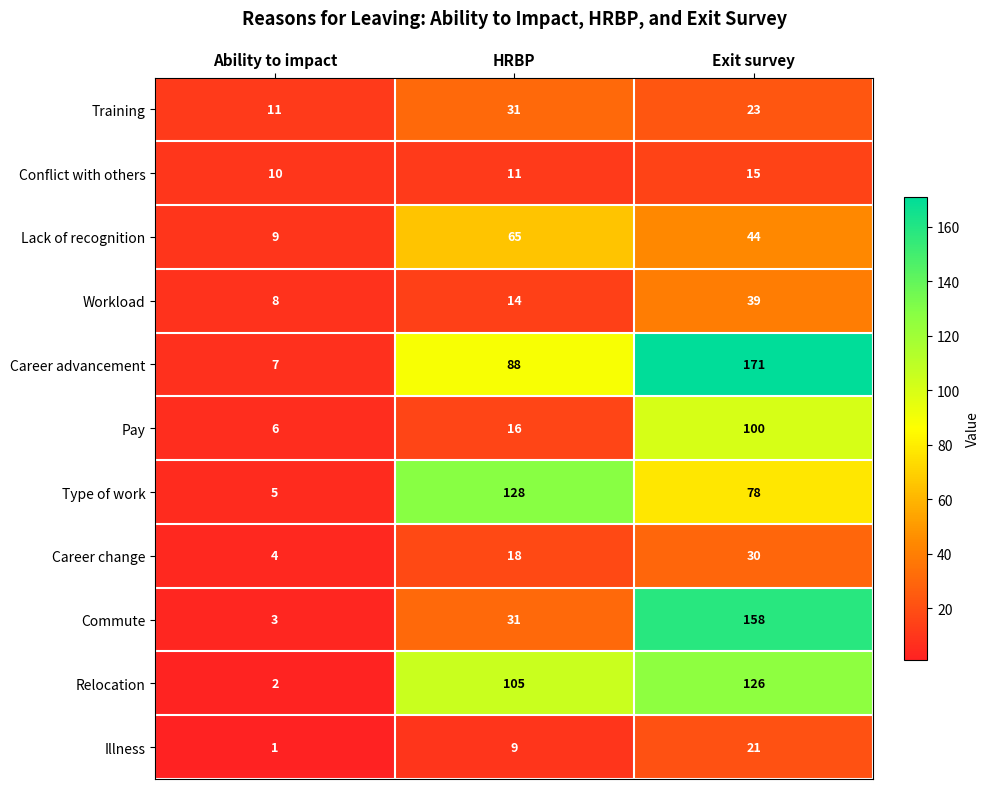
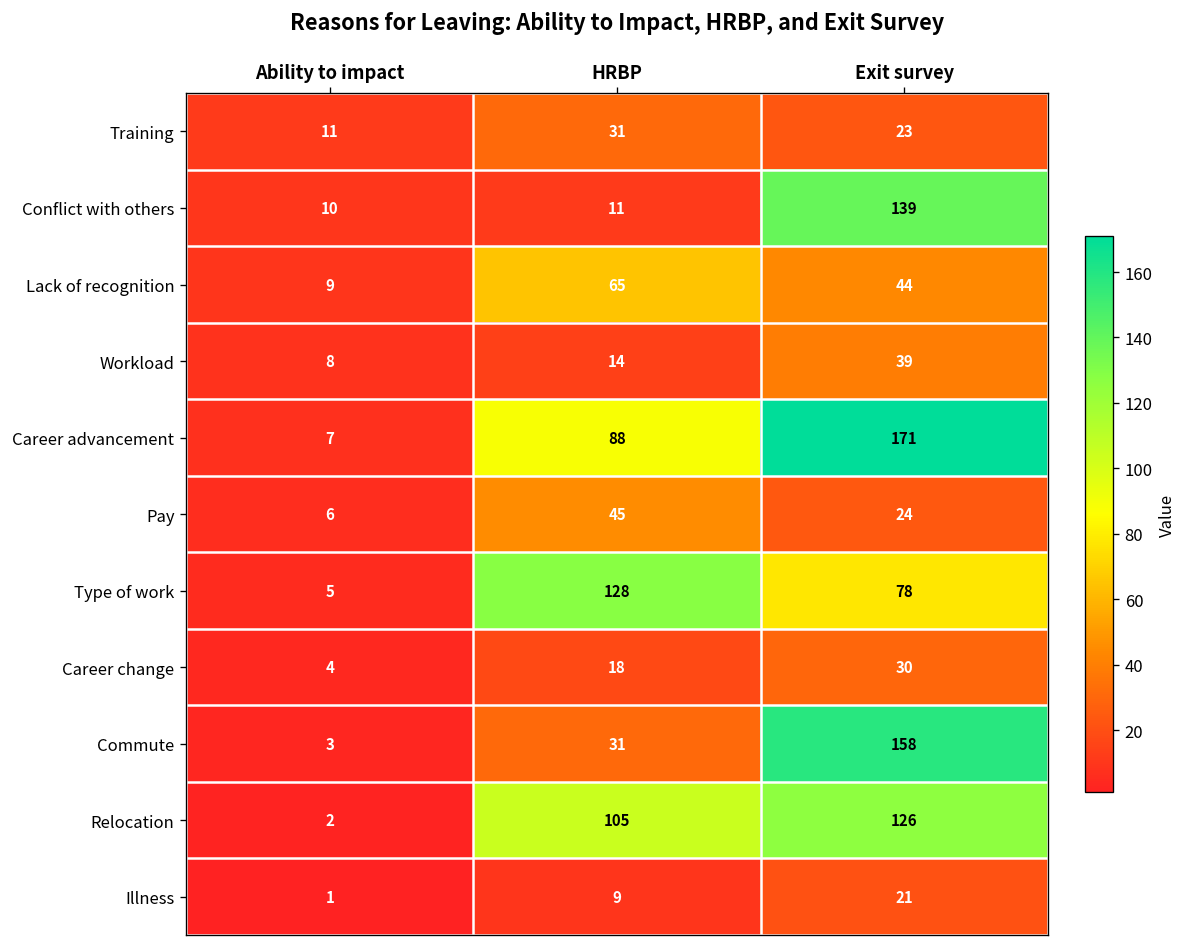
  {
    "Training": {
      "Ability to impact": 11,
      "HRBP": 31,
      "Exit survey": 23
    },
    "Conflict with others": {
      "Ability to impact": 10,
      "HRBP": 11,
-     "Exit survey": 15
+     "Exit survey": 139
    },
    "Lack of recognition": {
      "Ability to impact": 9,
      "HRBP": 65,
      "Exit survey": 44
    },
    "Workload": {
      "Ability to impact": 8,
      "HRBP": 14,
      "Exit survey": 39
    },
    "Career advancement": {
      "Ability to impact": 7,
      "HRBP": 88,
      "Exit survey": 171
    },
    "Pay": {
      "Ability to impact": 6,
-     "HRBP": 16,
-     "Exit survey": 100
+     "HRBP": 45,
+     "Exit survey": 24
    },
    "Type of work": {
      "Ability to impact": 5,
      "HRBP": 128,
      "Exit survey": 78
    },
    "Career change": {
      "Ability to impact": 4,
      "HRBP": 18,
      "Exit survey": 30
    },
    "Commute": {
      "Ability to impact": 3,
      "HRBP": 31,
      "Exit survey": 158
    },
    "Relocation": {
      "Ability to impact": 2,
      "HRBP": 105,
      "Exit survey": 126
    },
    "Illness": {
      "Ability to impact": 1,
      "HRBP": 9,
      "Exit survey": 21
    }
  }
